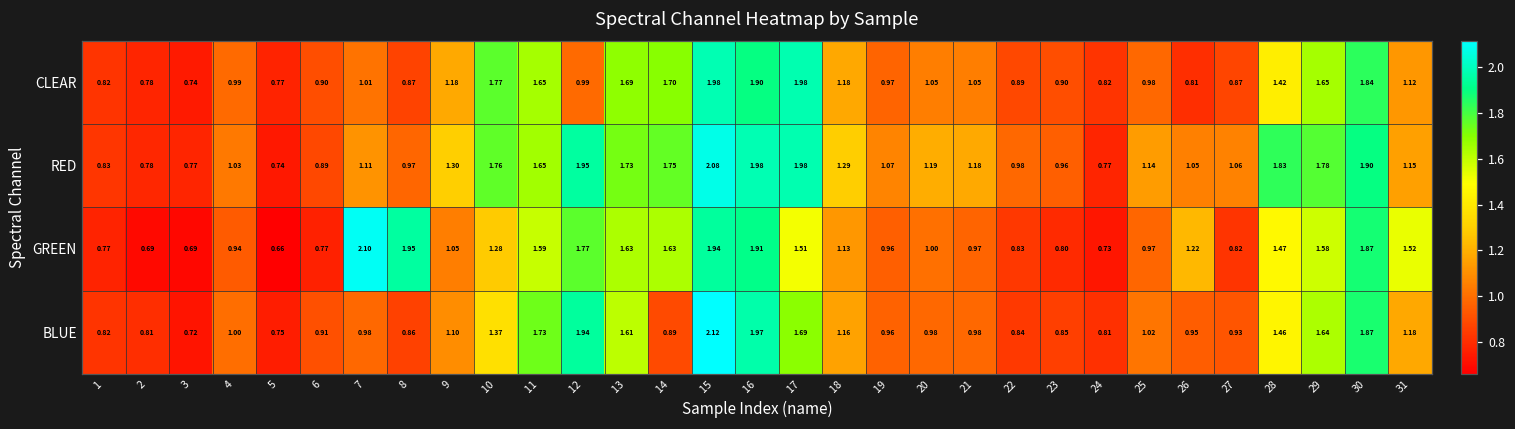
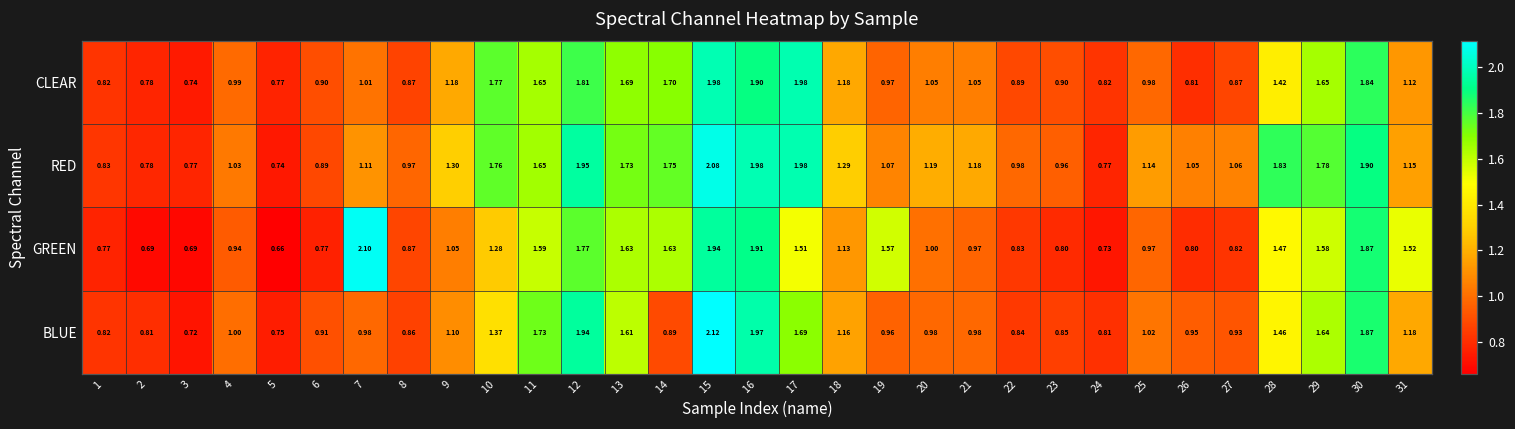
  {
    "CLEAR": {
      "1": 0.82,
      "2": 0.78,
      "3": 0.74,
      "4": 0.99,
      "5": 0.77,
      "6": 0.90,
      "7": 1.01,
      "8": 0.87,
      "9": 1.18,
      "10": 1.77,
      "11": 1.65,
-     "12": 0.99,
+     "12": 1.81,
      "13": 1.69,
      "14": 1.70,
      "15": 1.98,
      "16": 1.90,
      "17": 1.98,
      "18": 1.18,
      "19": 0.97,
      "20": 1.05,
      "21": 1.05,
      "22": 0.89,
      "23": 0.90,
      "24": 0.82,
      "25": 0.98,
      "26": 0.81,
      "27": 0.87,
      "28": 1.42,
      "29": 1.65,
      "30": 1.84,
      "31": 1.12
    },
    "RED": {
      "1": 0.83,
      "2": 0.78,
      "3": 0.77,
      "4": 1.03,
      "5": 0.74,
      "6": 0.89,
      "7": 1.11,
      "8": 0.97,
      "9": 1.30,
      "10": 1.76,
      "11": 1.65,
      "12": 1.95,
      "13": 1.73,
      "14": 1.75,
      "15": 2.08,
      "16": 1.98,
      "17": 1.98,
      "18": 1.29,
      "19": 1.07,
      "20": 1.19,
      "21": 1.18,
      "22": 0.98,
      "23": 0.96,
      "24": 0.77,
      "25": 1.14,
      "26": 1.05,
      "27": 1.06,
      "28": 1.83,
      "29": 1.78,
      "30": 1.90,
      "31": 1.15
    },
    "GREEN": {
      "1": 0.77,
      "2": 0.69,
      "3": 0.69,
      "4": 0.94,
      "5": 0.66,
      "6": 0.77,
      "7": 2.10,
-     "8": 1.95,
+     "8": 0.87,
      "9": 1.05,
      "10": 1.28,
      "11": 1.59,
      "12": 1.77,
      "13": 1.63,
      "14": 1.63,
      "15": 1.94,
      "16": 1.91,
      "17": 1.51,
      "18": 1.13,
-     "19": 0.96,
+     "19": 1.57,
      "20": 1.00,
      "21": 0.97,
      "22": 0.83,
      "23": 0.80,
      "24": 0.73,
      "25": 0.97,
-     "26": 1.22,
+     "26": 0.80,
      "27": 0.82,
      "28": 1.47,
      "29": 1.58,
      "30": 1.87,
      "31": 1.52
    },
    "BLUE": {
      "1": 0.82,
      "2": 0.81,
      "3": 0.72,
      "4": 1.00,
      "5": 0.75,
      "6": 0.91,
      "7": 0.98,
      "8": 0.86,
      "9": 1.10,
      "10": 1.37,
      "11": 1.73,
      "12": 1.94,
      "13": 1.61,
      "14": 0.89,
      "15": 2.12,
      "16": 1.97,
      "17": 1.69,
      "18": 1.16,
      "19": 0.96,
      "20": 0.98,
      "21": 0.98,
      "22": 0.84,
      "23": 0.85,
      "24": 0.81,
      "25": 1.02,
      "26": 0.95,
      "27": 0.93,
      "28": 1.46,
      "29": 1.64,
      "30": 1.87,
      "31": 1.18
    }
  }
